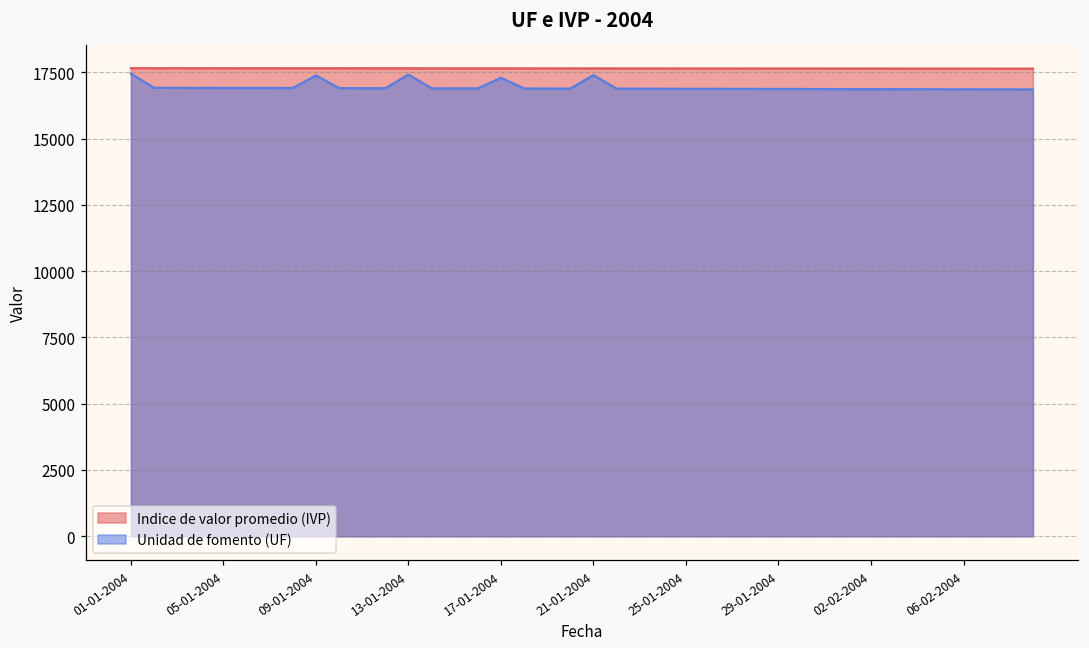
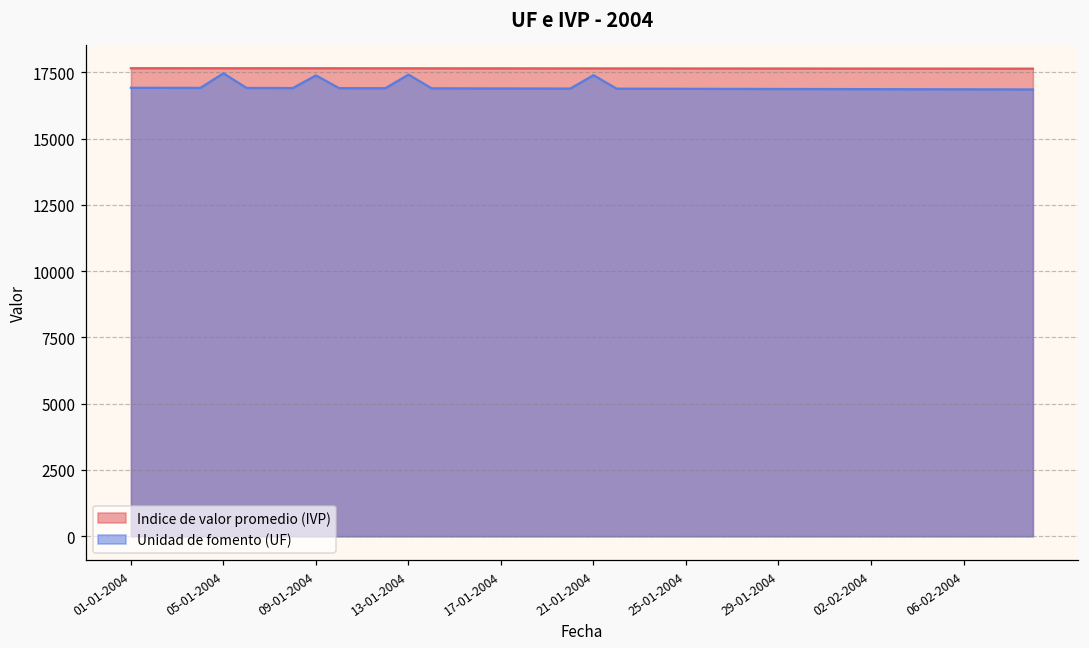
  {
    "Indice de valor promedio (IVP)": {
      "01-01-2004": 17700,
      "05-01-2004": 17700,
      "09-01-2004": 17700,
      "13-01-2004": 17700,
      "17-01-2004": 17700,
      "21-01-2004": 17600,
      "25-01-2004": 17600,
      "29-01-2004": 17600,
      "02-02-2004": 17600,
      "06-02-2004": 17600
    },
    "Unidad de fomento (UF)": {
-     "01-01-2004": 17400,
-     "05-01-2004": 16900,
+     "01-01-2004": 16900,
+     "05-01-2004": 17500,
      "09-01-2004": 17400,
      "13-01-2004": 17400,
-     "17-01-2004": 17300,
+     "17-01-2004": 16900,
      "21-01-2004": 17400,
      "25-01-2004": 16900,
      "29-01-2004": 16900,
      "02-02-2004": 16900,
      "06-02-2004": 16900
    }
  }
